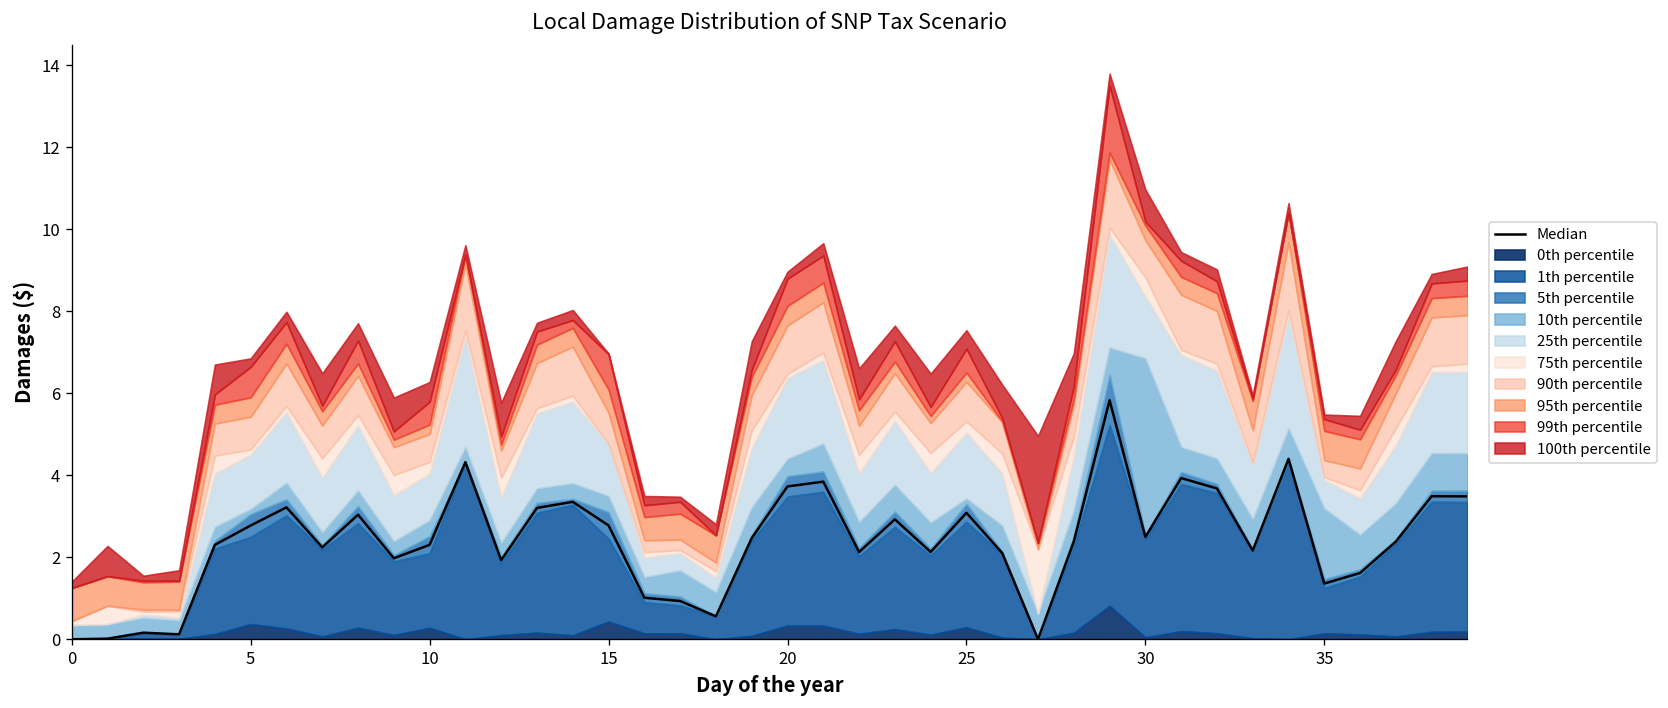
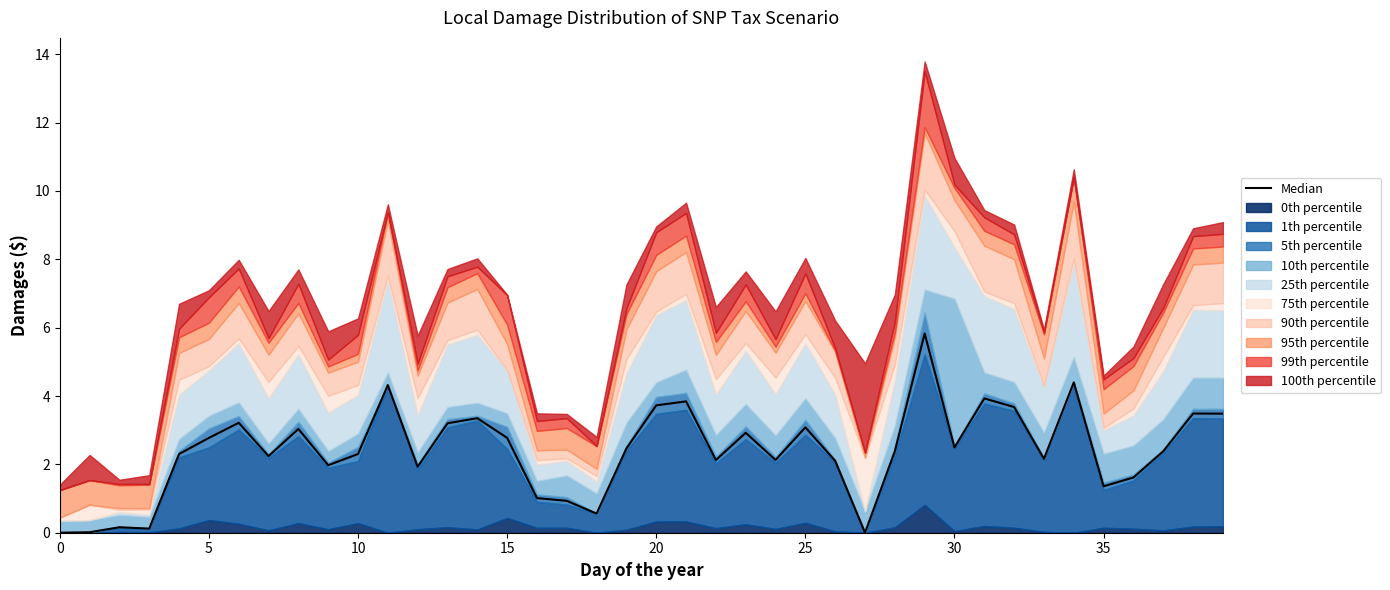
  {
    "Median": {
      "5": 2.8,
      "10": 2.3,
      "15": 2.8,
      "20": 3.7,
      "25": 3.1,
      "35": 1.4
    },
    "10th percentile": {
-     "5": 0.1,
+     "5": 0.4,
      "10": 0.4,
      "15": 0.4,
      "20": 0.4,
-     "25": 0.1,
+     "25": 0.6,
      "30": 4.3,
-     "35": 1.7
+     "35": 0.8
    },
    "25th percentile": {
      "5": 1.3,
      "10": 1.1,
      "20": 2.0,
      "25": 1.6,
      "30": 1.5
    },
    "95th percentile": {
      "5": 0.5,
      "10": 0.2,
      "15": 0.6,
      "20": 0.5,
      "25": 0.2,
      "30": 0.4,
      "35": 0.7
    }
  }
